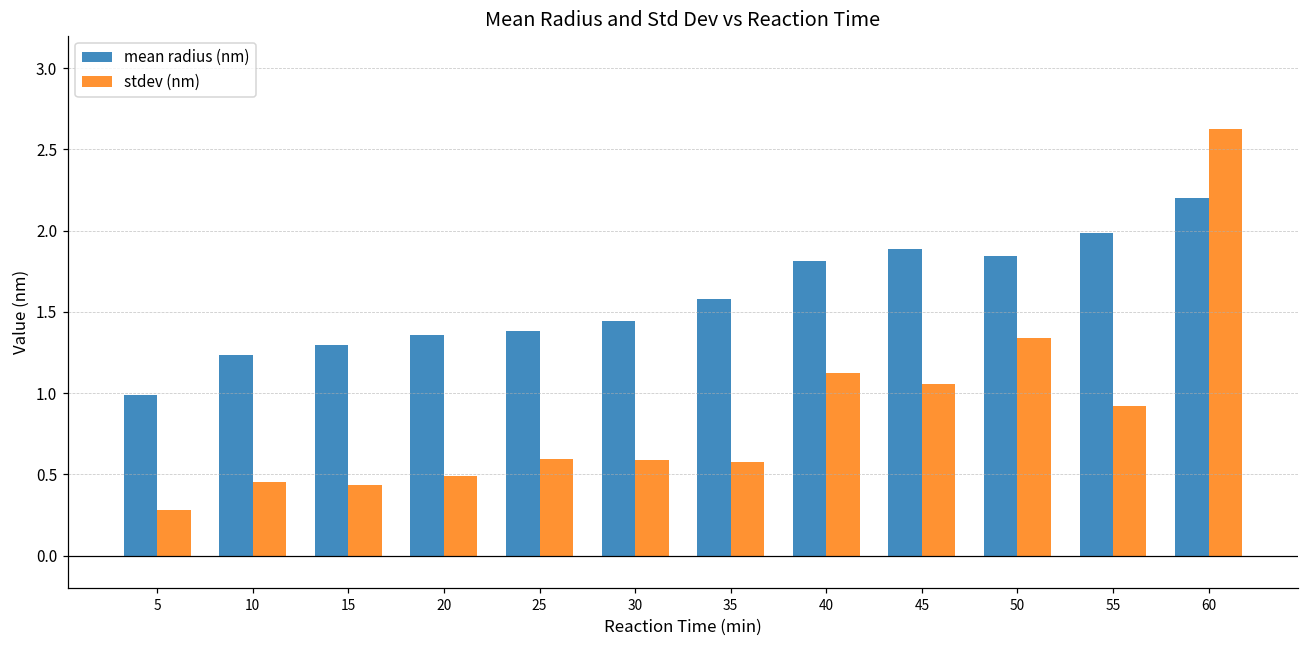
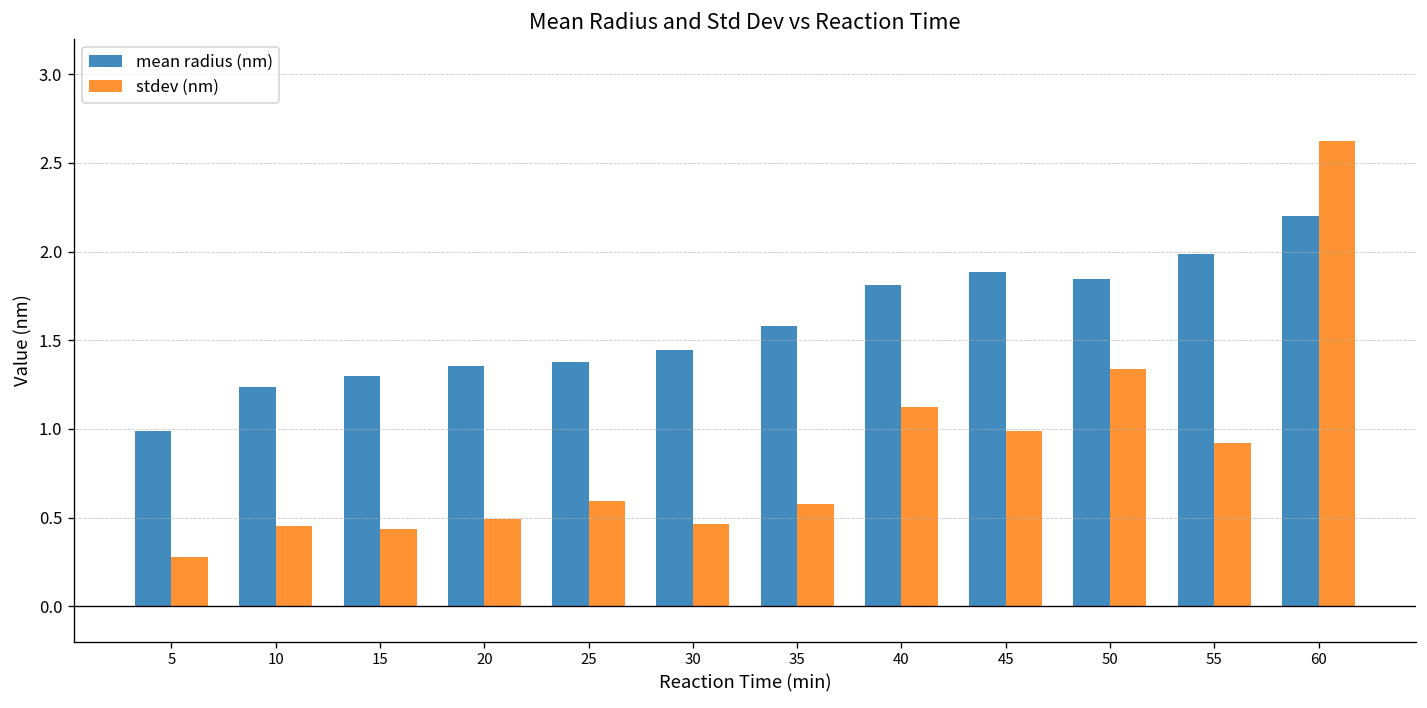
  {
    "mean radius (nm)": {
      "5": 0.99,
      "10": 1.23,
      "15": 1.30,
      "20": 1.36,
      "25": 1.38,
      "30": 1.44,
      "35": 1.58,
      "40": 1.81,
      "45": 1.89,
      "50": 1.85,
      "55": 1.98,
      "60": 2.20
    },
    "stdev (nm)": {
      "5": 0.28,
      "10": 0.45,
      "15": 0.43,
      "20": 0.49,
      "25": 0.59,
-     "30": 0.59,
+     "30": 0.46,
      "35": 0.58,
      "40": 1.12,
-     "45": 1.05,
+     "45": 0.99,
      "50": 1.34,
      "55": 0.92,
      "60": 2.62
    }
  }
